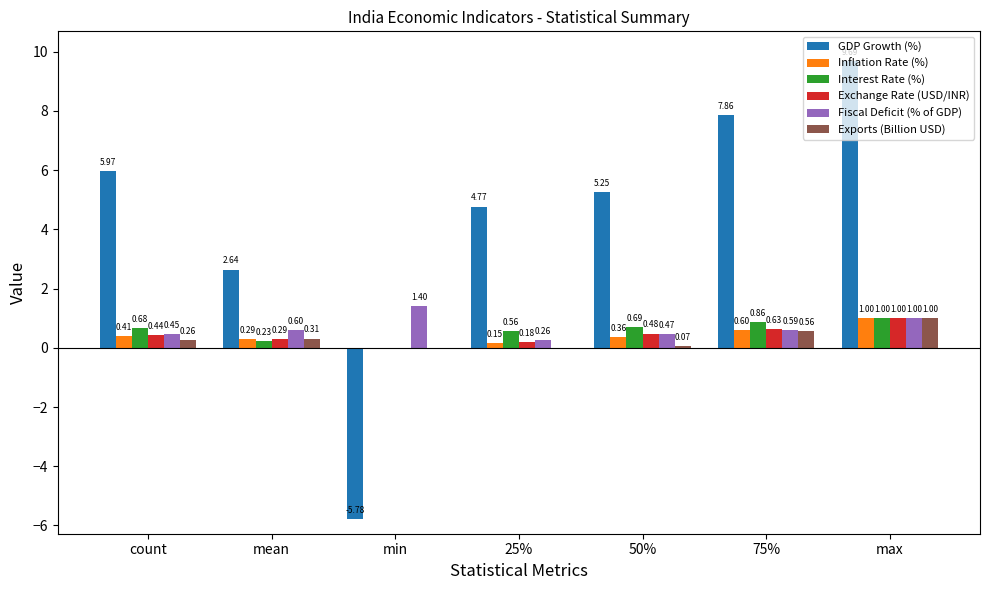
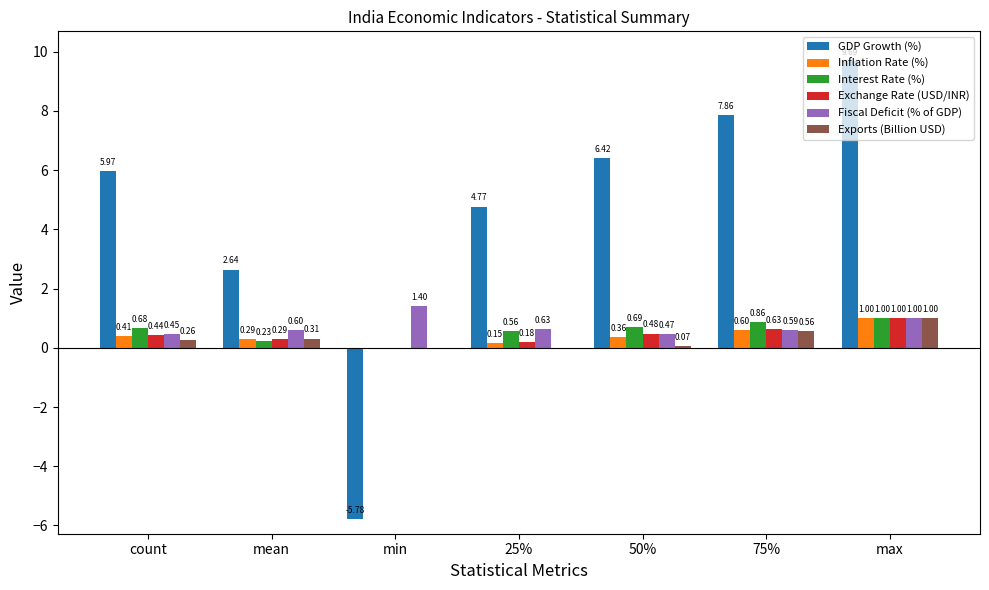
  {
    "GDP Growth (%)": {
      "count": 5.97,
      "mean": 2.64,
      "min": -5.78,
      "25%": 4.77,
-     "50%": 5.25,
+     "50%": 6.42,
      "75%": 7.86
    },
    "Inflation Rate (%)": {
      "count": 0.41,
      "mean": 0.29,
      "25%": 0.15,
      "50%": 0.36,
      "75%": 0.60,
      "max": 1.00
    },
    "Interest Rate (%)": {
      "count": 0.68,
      "mean": 0.23,
      "25%": 0.56,
      "50%": 0.69,
      "75%": 0.86,
      "max": 1.00
    },
    "Exchange Rate (USD/INR)": {
      "count": 0.44,
      "mean": 0.29,
      "25%": 0.18,
      "50%": 0.48,
      "75%": 0.63,
      "max": 1.00
    },
    "Fiscal Deficit (% of GDP)": {
      "count": 0.45,
      "mean": 0.60,
      "min": 1.40,
-     "25%": 0.26,
+     "25%": 0.63,
      "50%": 0.47,
      "75%": 0.59,
      "max": 1.00
    },
    "Exports (Billion USD)": {
      "count": 0.26,
      "mean": 0.31,
      "50%": 0.07,
      "75%": 0.56,
      "max": 1.00
    }
  }
